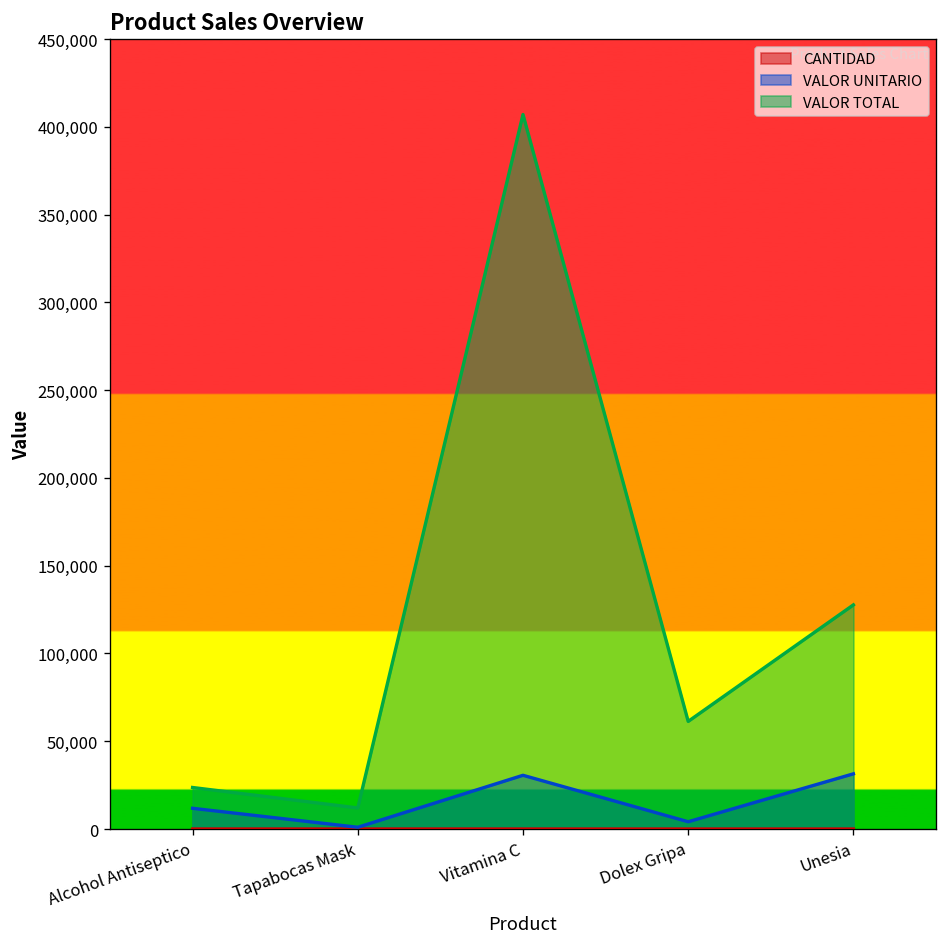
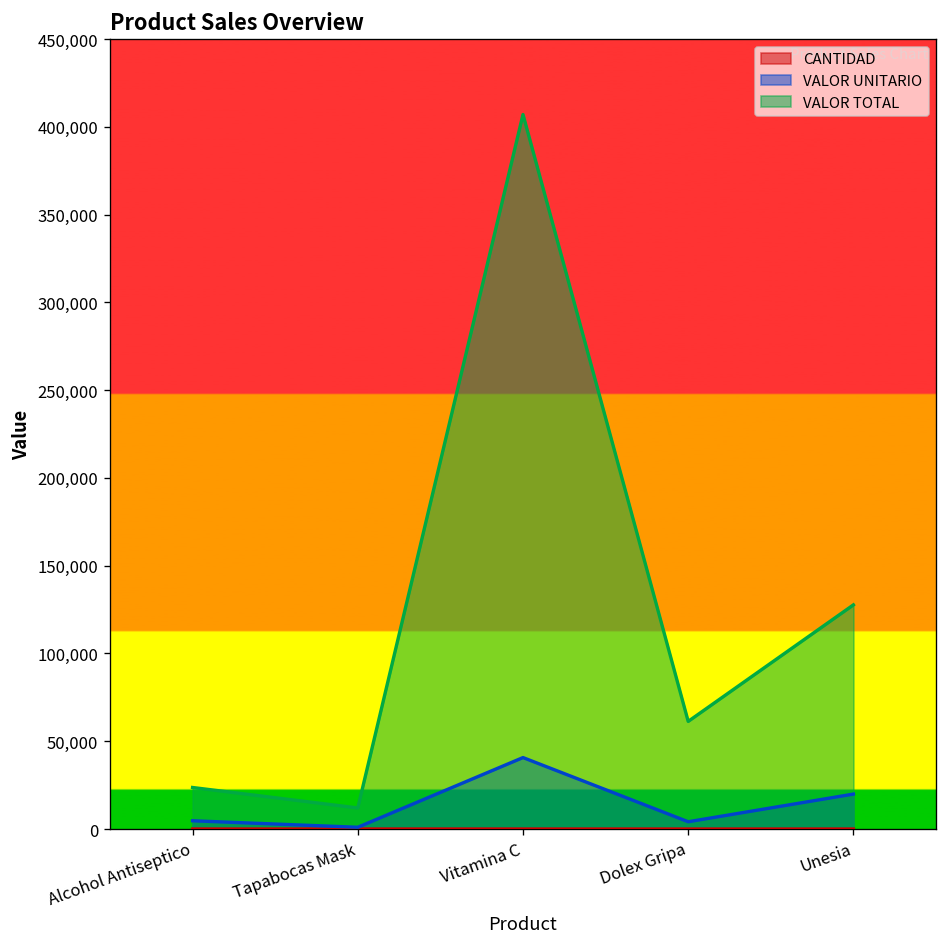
  {
    "CANTIDAD": {
      "Alcohol Antiseptico": "0",
      "Vitamina C": "0",
      "Dolex Gripa": "0",
      "Unesia": "0"
    },
    "VALOR UNITARIO": {
-     "Alcohol Antiseptico": "12,000",
-     "Vitamina C": "31,000",
+     "Alcohol Antiseptico": "5,000",
+     "Vitamina C": "41,000",
      "Dolex Gripa": "4,000",
-     "Unesia": "31,000"
+     "Unesia": "20,000"
    },
    "VALOR TOTAL": {
      "Alcohol Antiseptico": "24,000",
      "Tapabocas Mask": "12,000",
      "Vitamina C": "407,000",
      "Dolex Gripa": "61,000",
      "Unesia": "128,000"
    }
  }
